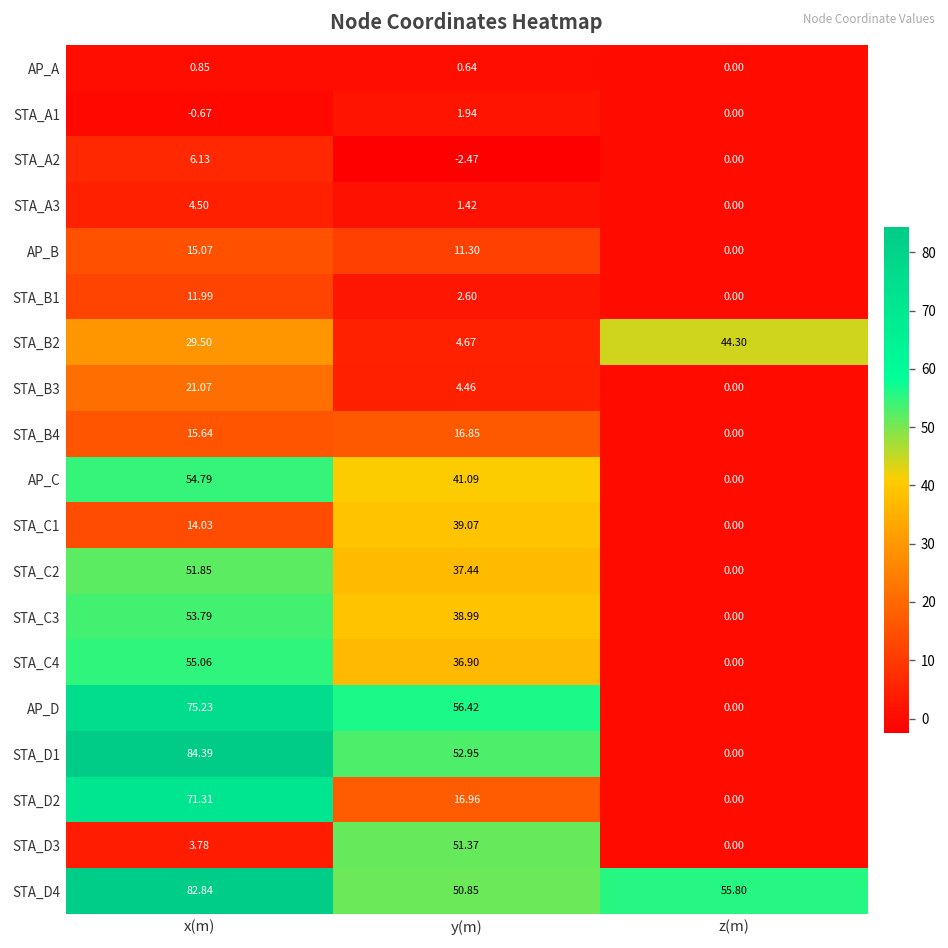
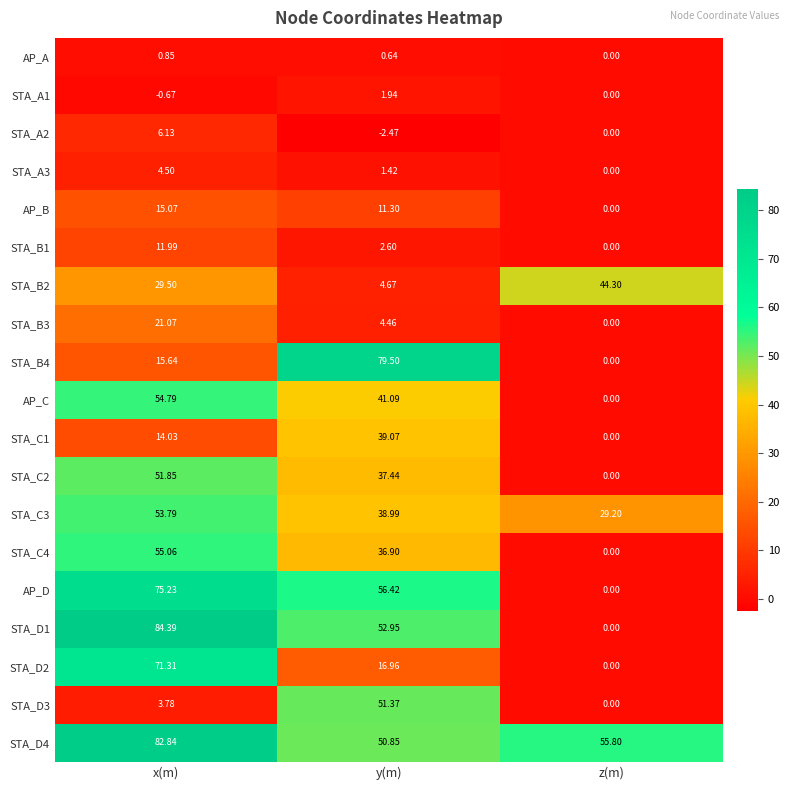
  {
    "AP_A": {
      "x(m)": 0.85,
      "y(m)": 0.64,
      "z(m)": 0.00
    },
    "STA_A1": {
      "x(m)": -0.67,
      "y(m)": 1.94,
      "z(m)": 0.00
    },
    "STA_A2": {
      "x(m)": 6.13,
      "y(m)": -2.47,
      "z(m)": 0.00
    },
    "STA_A3": {
      "x(m)": 4.50,
      "y(m)": 1.42,
      "z(m)": 0.00
    },
    "AP_B": {
      "x(m)": 15.07,
      "y(m)": 11.30,
      "z(m)": 0.00
    },
    "STA_B1": {
      "x(m)": 11.99,
      "y(m)": 2.60,
      "z(m)": 0.00
    },
    "STA_B2": {
      "x(m)": 29.50,
      "y(m)": 4.67,
      "z(m)": 44.30
    },
    "STA_B3": {
      "x(m)": 21.07,
      "y(m)": 4.46,
      "z(m)": 0.00
    },
    "STA_B4": {
      "x(m)": 15.64,
-     "y(m)": 16.85,
+     "y(m)": 79.50,
      "z(m)": 0.00
    },
    "AP_C": {
      "x(m)": 54.79,
      "y(m)": 41.09,
      "z(m)": 0.00
    },
    "STA_C1": {
      "x(m)": 14.03,
      "y(m)": 39.07,
      "z(m)": 0.00
    },
    "STA_C2": {
      "x(m)": 51.85,
      "y(m)": 37.44,
      "z(m)": 0.00
    },
    "STA_C3": {
      "x(m)": 53.79,
      "y(m)": 38.99,
-     "z(m)": 0.00
+     "z(m)": 29.20
    },
    "STA_C4": {
      "x(m)": 55.06,
      "y(m)": 36.90,
      "z(m)": 0.00
    },
    "AP_D": {
      "x(m)": 75.23,
      "y(m)": 56.42,
      "z(m)": 0.00
    },
    "STA_D1": {
      "x(m)": 84.39,
      "y(m)": 52.95,
      "z(m)": 0.00
    },
    "STA_D2": {
      "x(m)": 71.31,
      "y(m)": 16.96,
      "z(m)": 0.00
    },
    "STA_D3": {
      "x(m)": 3.78,
      "y(m)": 51.37,
      "z(m)": 0.00
    },
    "STA_D4": {
      "x(m)": 82.84,
      "y(m)": 50.85,
      "z(m)": 55.80
    }
  }
